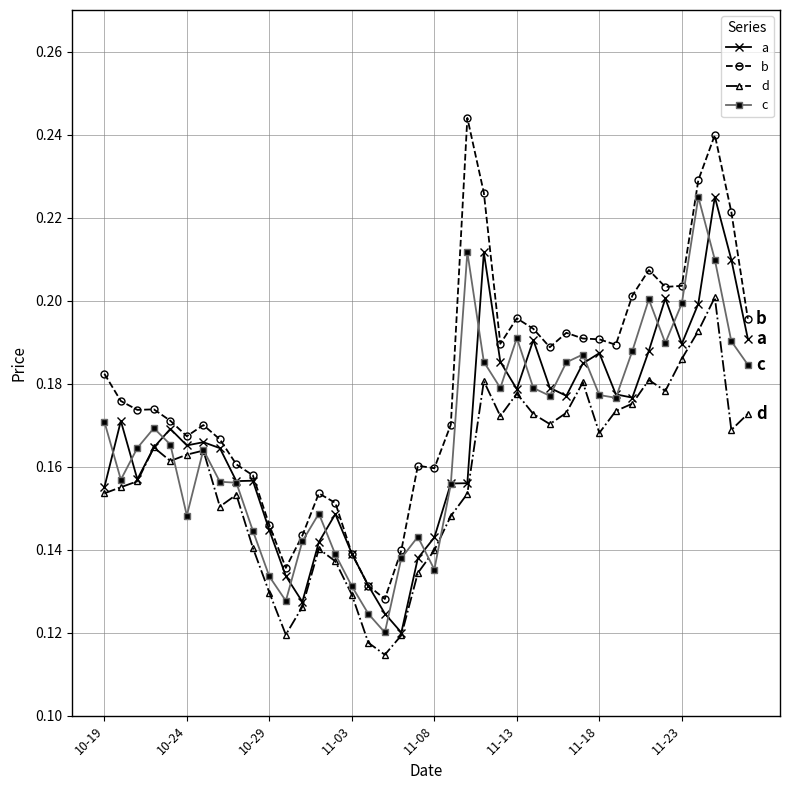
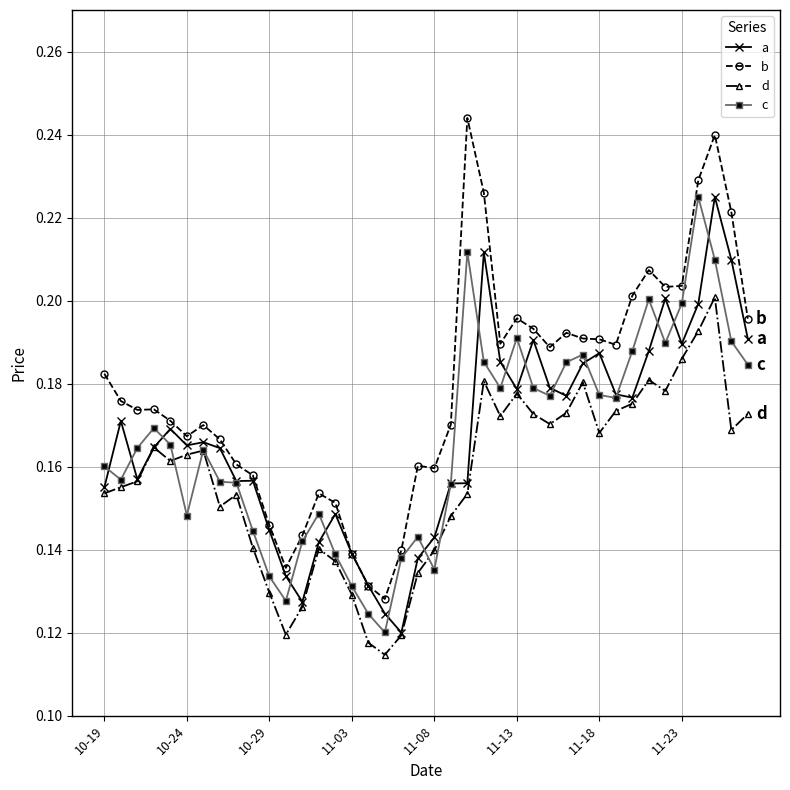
  {
    "c": {
-     "10-19": 0.171,
+     "10-19": 0.160,
      "10-24": 0.148,
      "10-29": 0.134,
      "11-03": 0.131,
      "11-08": 0.135,
      "11-13": 0.191,
      "11-18": 0.177,
      "11-23": 0.199
    }
  }
